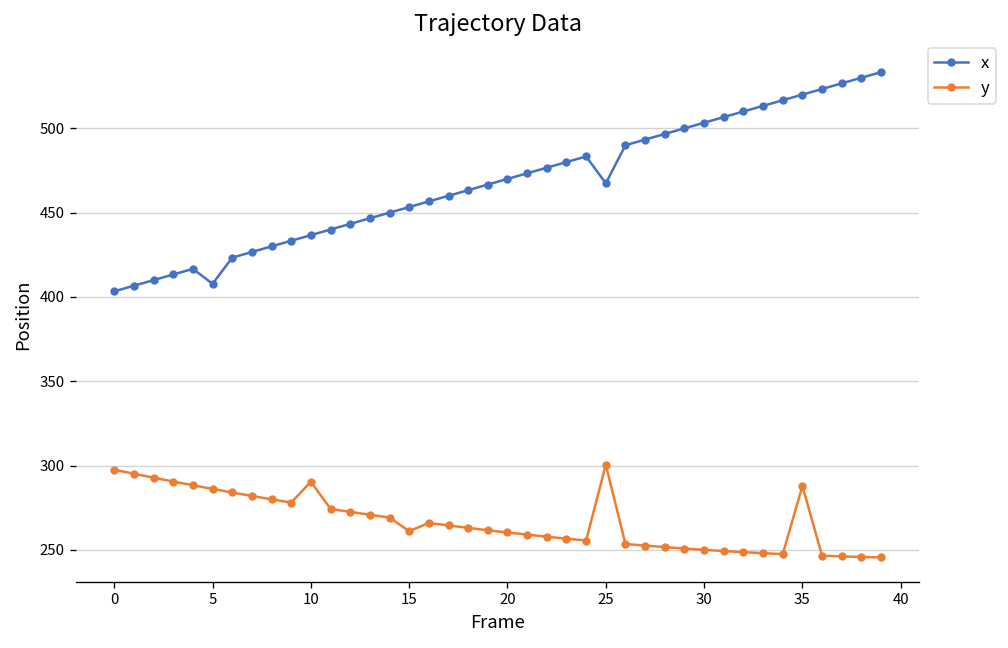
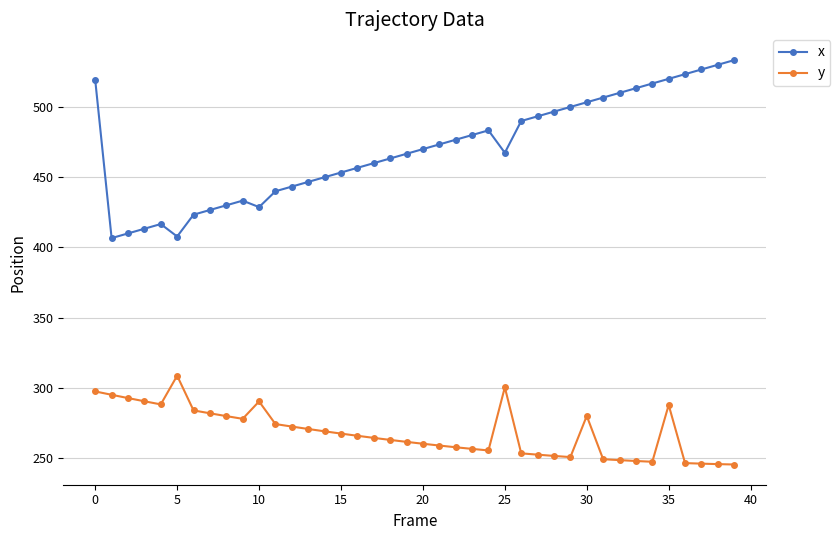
  {
    "x": {
-     "0": 403,
+     "0": 519,
      "5": 408,
-     "10": 437,
+     "10": 429,
      "15": 453,
      "20": 470,
      "25": 467,
      "30": 503,
      "35": 520
    },
    "y": {
      "0": 298,
-     "5": 286,
+     "5": 309,
      "10": 290,
-     "15": 261,
+     "15": 268,
      "20": 260,
      "25": 301,
-     "30": 250,
+     "30": 280,
      "35": 288
    }
  }
